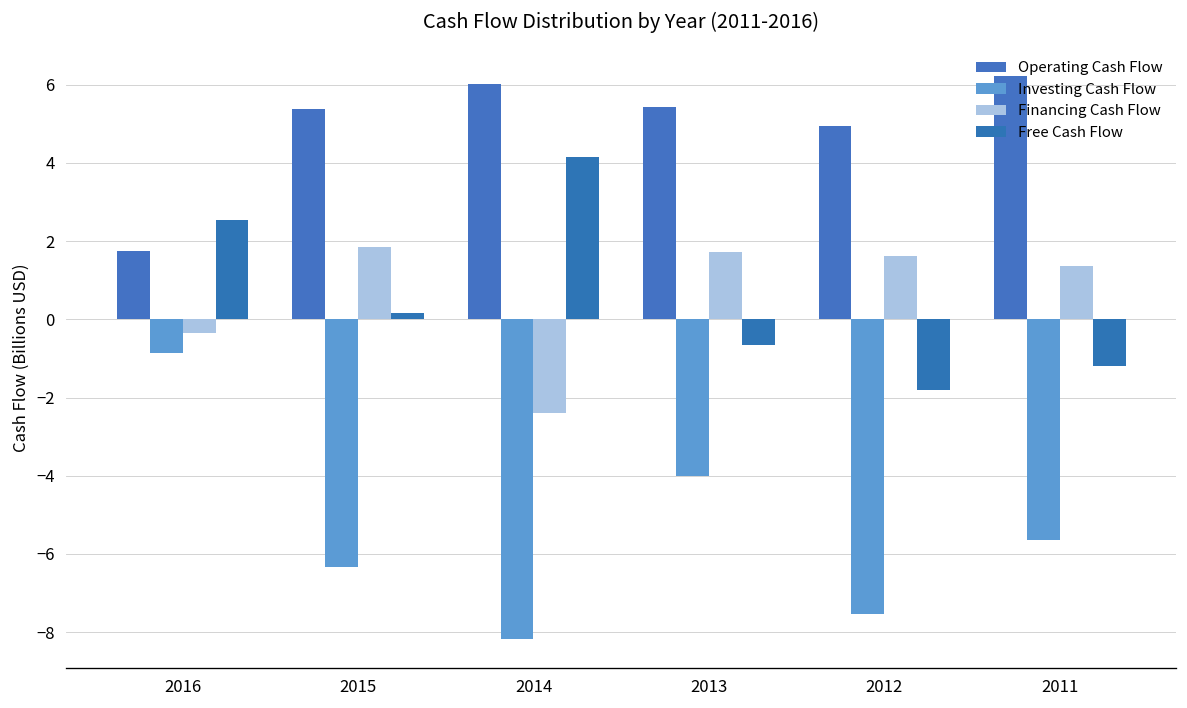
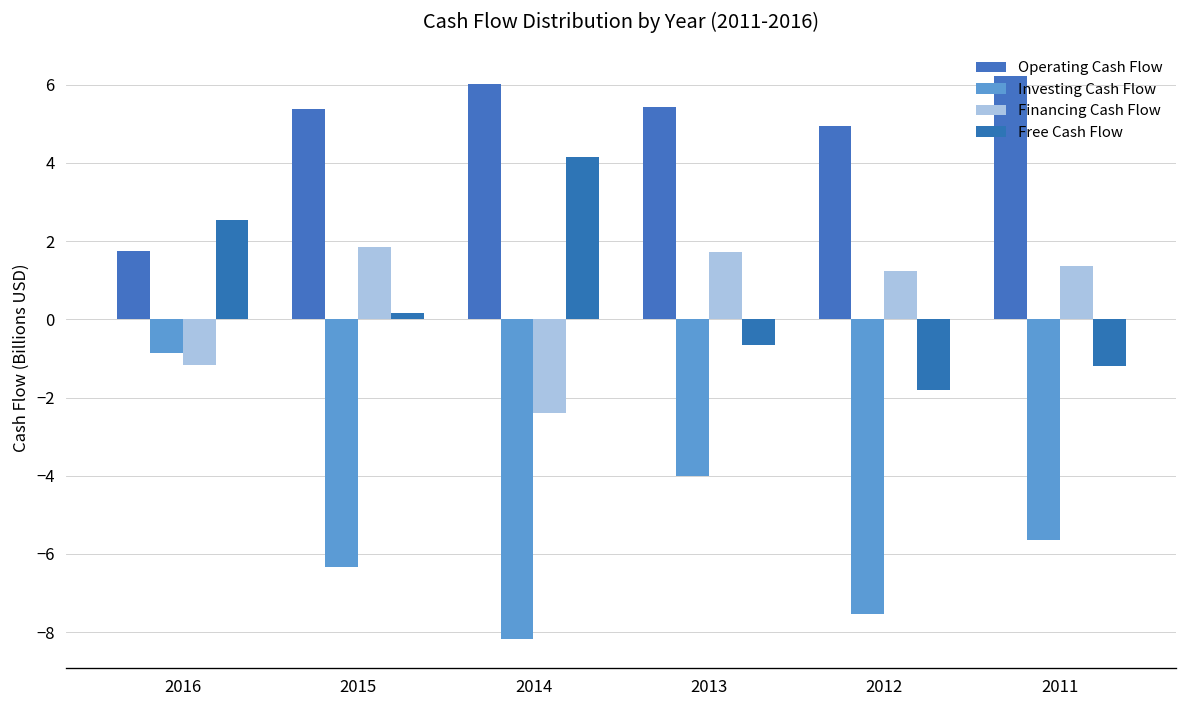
  {
    "Financing Cash Flow": {
-     "2016": -0.4,
+     "2016": -1.2,
      "2015": 1.9,
      "2014": -2.4,
      "2013": 1.7,
-     "2012": 1.6,
+     "2012": 1.2,
      "2011": 1.4
    }
  }
